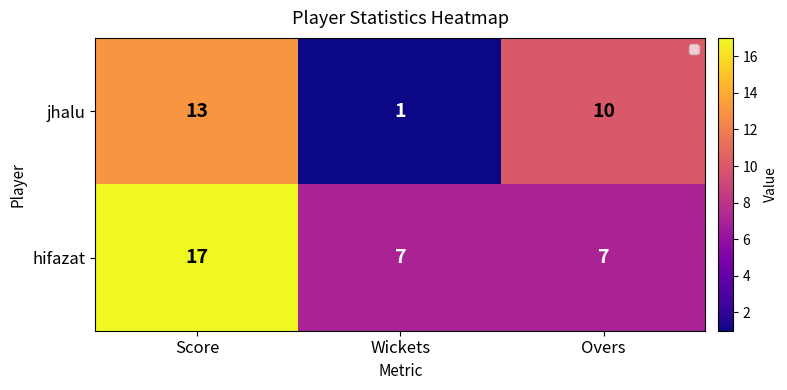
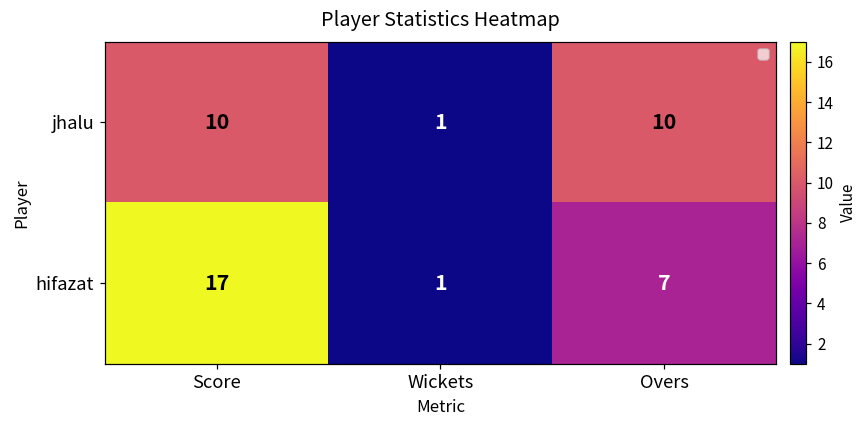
  {
    "jhalu": {
-     "Score": 13,
+     "Score": 10,
      "Wickets": 1,
      "Overs": 10
    },
    "hifazat": {
      "Score": 17,
-     "Wickets": 7,
+     "Wickets": 1,
      "Overs": 7
    }
  }
